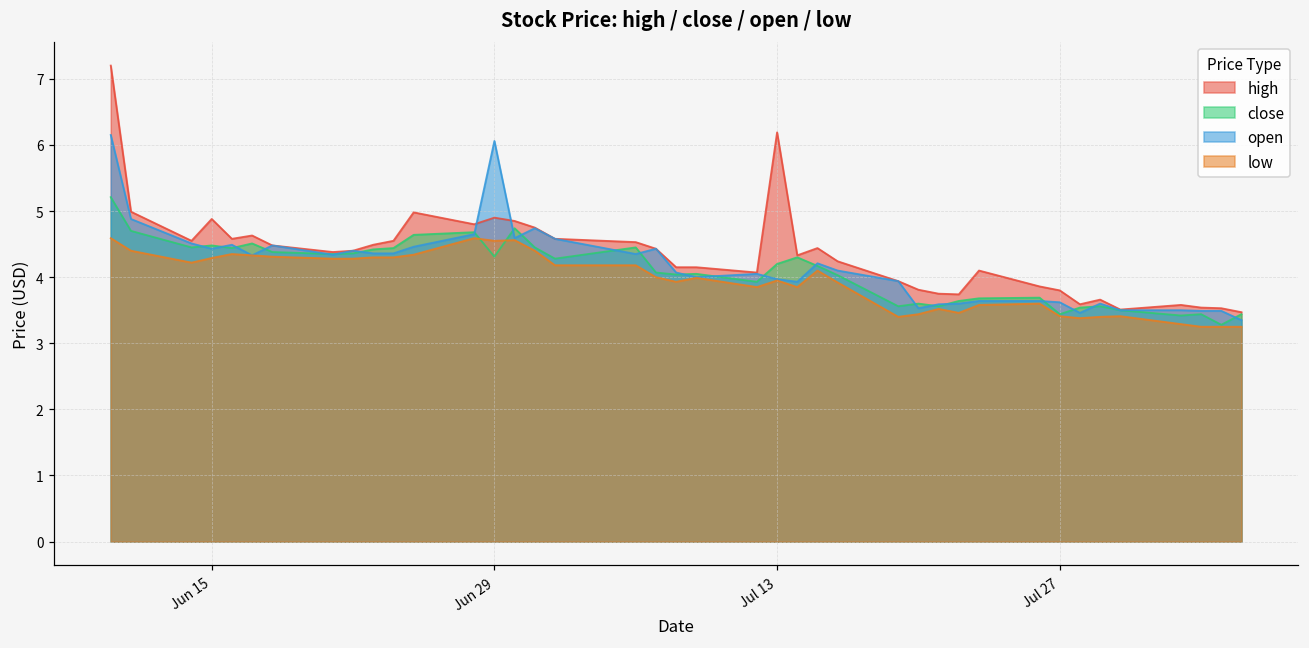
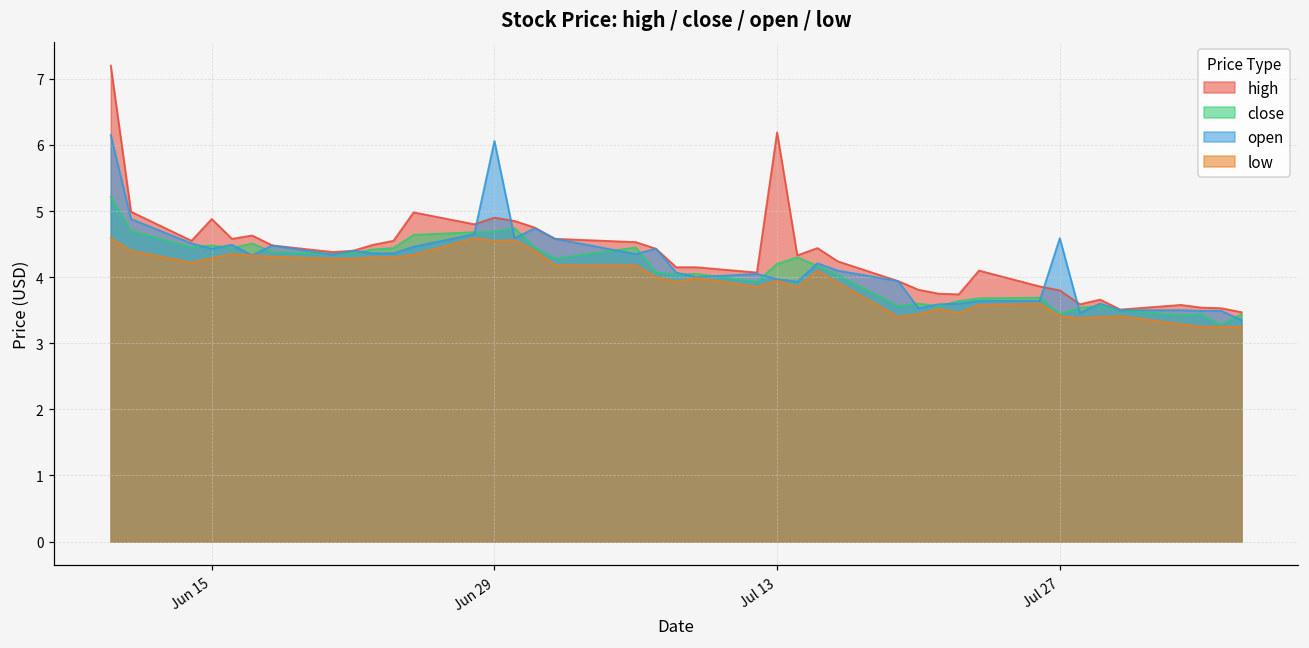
  {
    "close": {
      "Jun 15": 4.5,
-     "Jun 29": 4.3,
+     "Jun 29": 4.7,
      "Jul 13": 4.2
    },
    "open": {
      "Jun 15": 4.4,
      "Jun 29": 6.1,
-     "Jul 27": 3.6
+     "Jul 27": 4.6
    }
  }
